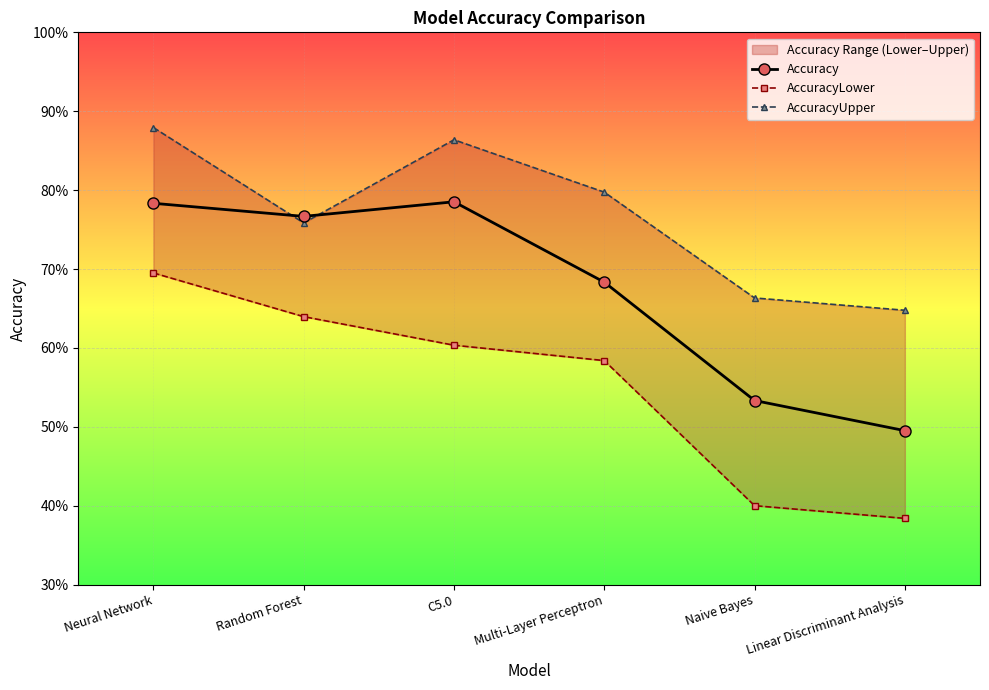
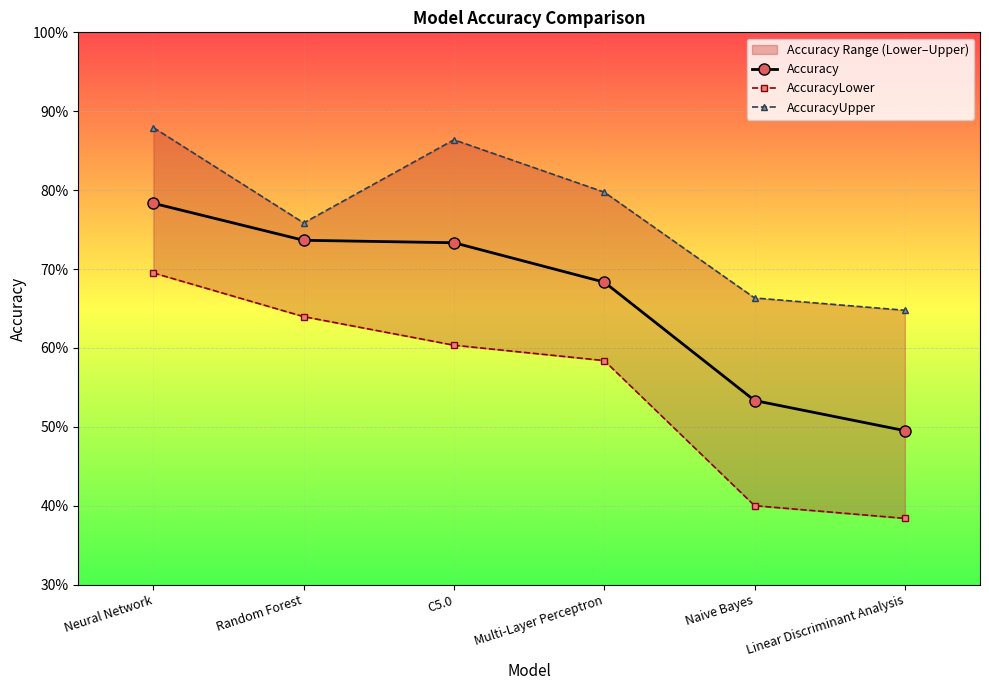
  {
    "Accuracy": {
      "Neural Network": "78%",
-     "Random Forest": "77%",
-     "C5.0": "79%",
+     "Random Forest": "74%",
+     "C5.0": "73%",
      "Multi-Layer Perceptron": "68%",
      "Naive Bayes": "53%",
      "Linear Discriminant Analysis": "50%"
    },
    "AccuracyLower": {
      "Neural Network": "70%",
      "Random Forest": "64%",
      "C5.0": "60%",
      "Multi-Layer Perceptron": "58%",
      "Naive Bayes": "40%",
      "Linear Discriminant Analysis": "38%"
    },
    "Accuracy Range (Lower–Upper)": {
      "Neural Network": "88%",
      "Random Forest": "76%",
      "C5.0": "86%",
      "Multi-Layer Perceptron": "80%",
      "Naive Bayes": "66%",
      "Linear Discriminant Analysis": "65%"
    }
  }
